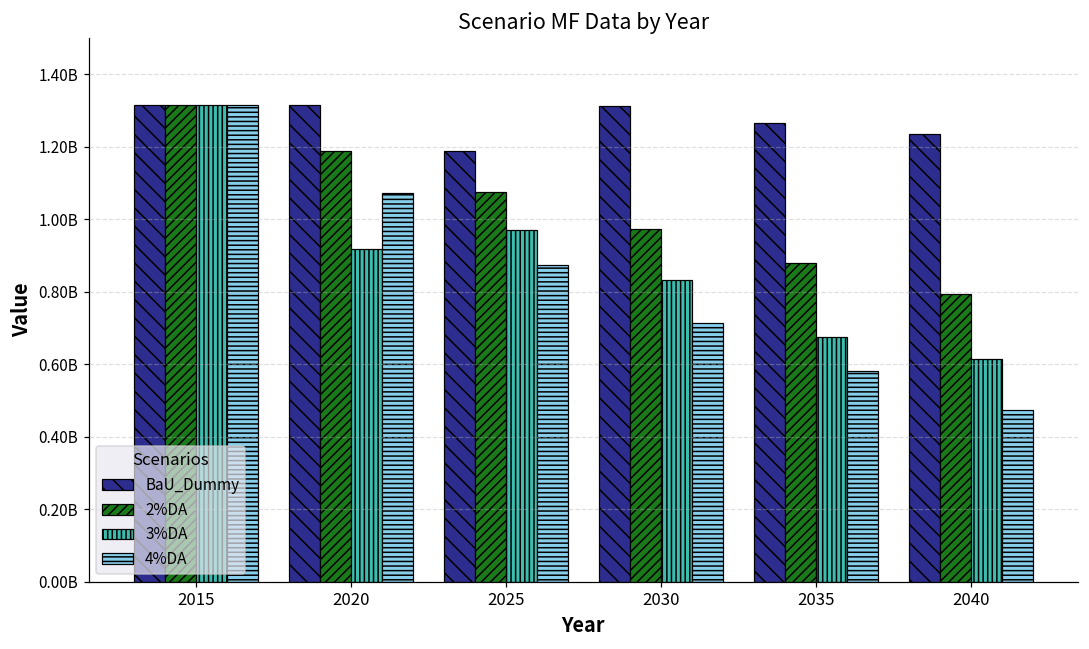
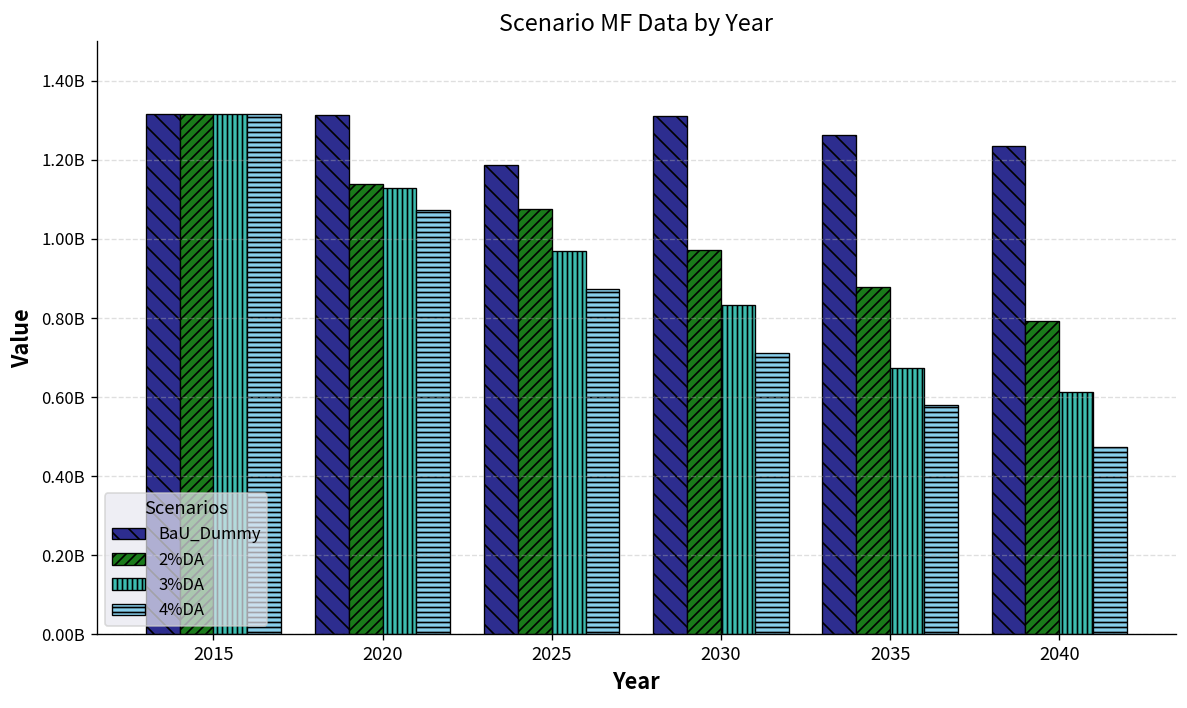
  {
    "BaU_Dummy": {
      "2015": 1320000000,
      "2020": 1310000000,
      "2025": 1190000000,
      "2030": 1310000000,
      "2035": 1260000000,
      "2040": 1240000000
    },
    "2%DA": {
      "2015": 1320000000,
-     "2020": 1190000000,
+     "2020": 1140000000,
      "2025": 1070000000,
      "2030": 970000000,
      "2035": 880000000,
      "2040": 790000000
    },
    "3%DA": {
      "2015": 1320000000,
-     "2020": 920000000,
+     "2020": 1130000000,
      "2025": 970000000,
      "2030": 830000000,
      "2035": 670000000,
      "2040": 610000000
    },
    "4%DA": {
      "2015": 1320000000,
      "2020": 1070000000,
      "2025": 870000000,
      "2030": 710000000,
      "2035": 580000000,
      "2040": 470000000
    }
  }
